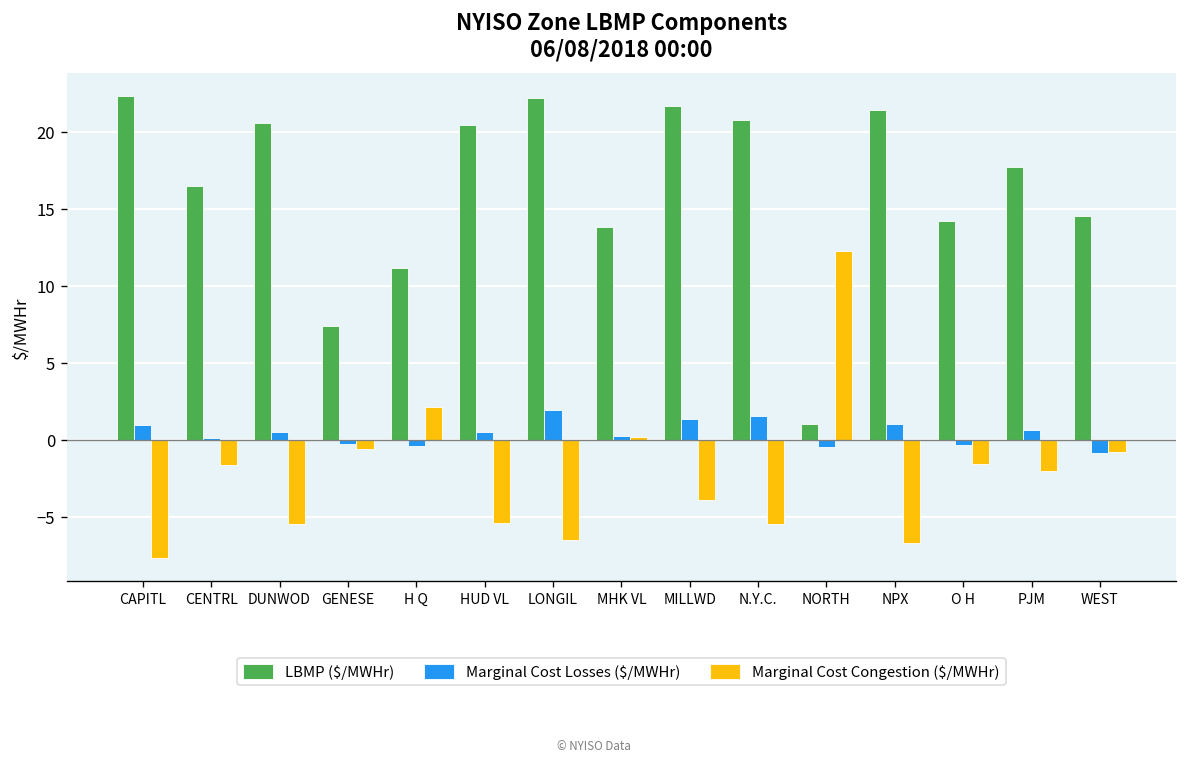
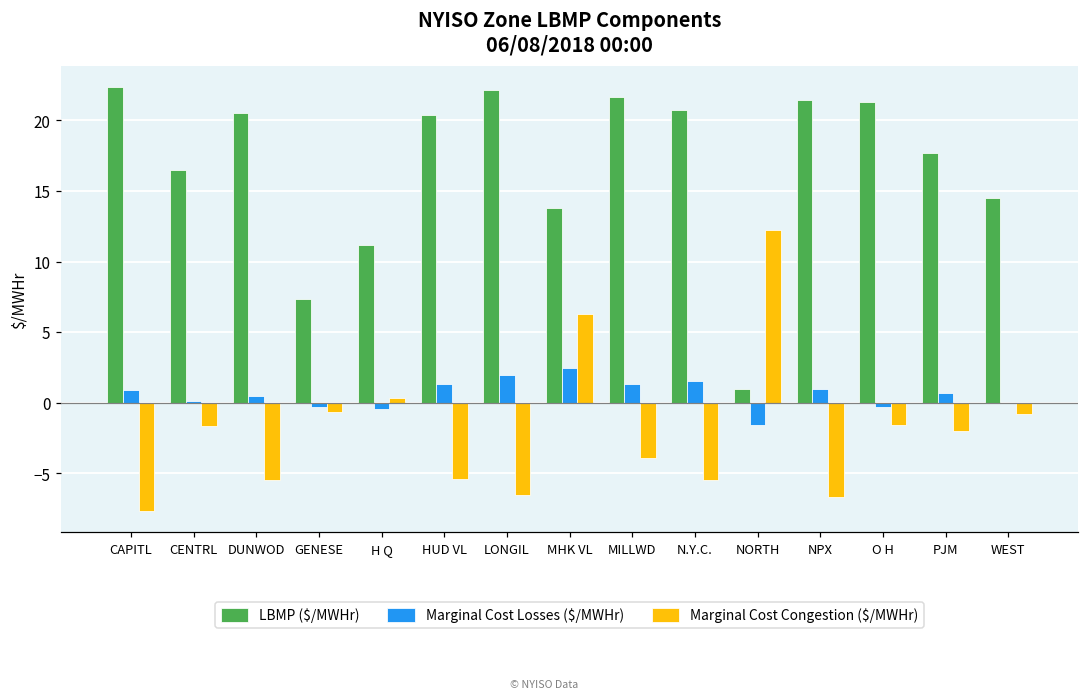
  {
    "LBMP ($/MWHr)": {
      "CAPITL": 22.3,
      "CENTRL": 16.5,
      "DUNWOD": 20.6,
      "GENESE": 7.4,
      "H Q": 11.2,
      "HUD VL": 20.4,
      "LONGIL": 22.2,
      "MHK VL": 13.8,
      "MILLWD": 21.7,
      "N.Y.C.": 20.8,
      "NORTH": 1.0,
      "NPX": 21.4,
-     "O H": 14.2,
+     "O H": 21.3,
      "PJM": 17.7,
      "WEST": 14.5
    },
    "Marginal Cost Losses ($/MWHr)": {
      "CAPITL": 0.9,
      "DUNWOD": 0.5,
      "GENESE": -0.3,
      "H Q": -0.4,
-     "HUD VL": 0.5,
+     "HUD VL": 1.3,
      "LONGIL": 2.0,
-     "MHK VL": 0.2,
+     "MHK VL": 2.5,
      "MILLWD": 1.3,
      "N.Y.C.": 1.6,
-     "NORTH": -0.5,
+     "NORTH": -1.5,
      "NPX": 1.0,
      "O H": -0.3,
      "PJM": 0.7,
-     "WEST": -0.8
+     "WEST": 0.0
    },
    "Marginal Cost Congestion ($/MWHr)": {
      "CAPITL": -7.7,
      "CENTRL": -1.6,
      "DUNWOD": -5.5,
      "GENESE": -0.6,
-     "H Q": 2.2,
+     "H Q": 0.3,
      "HUD VL": -5.4,
      "LONGIL": -6.5,
-     "MHK VL": 0.2,
+     "MHK VL": 6.3,
      "MILLWD": -3.9,
      "N.Y.C.": -5.5,
      "NORTH": 12.3,
      "NPX": -6.7,
      "O H": -1.6,
      "PJM": -2.0,
      "WEST": -0.8
    }
  }
